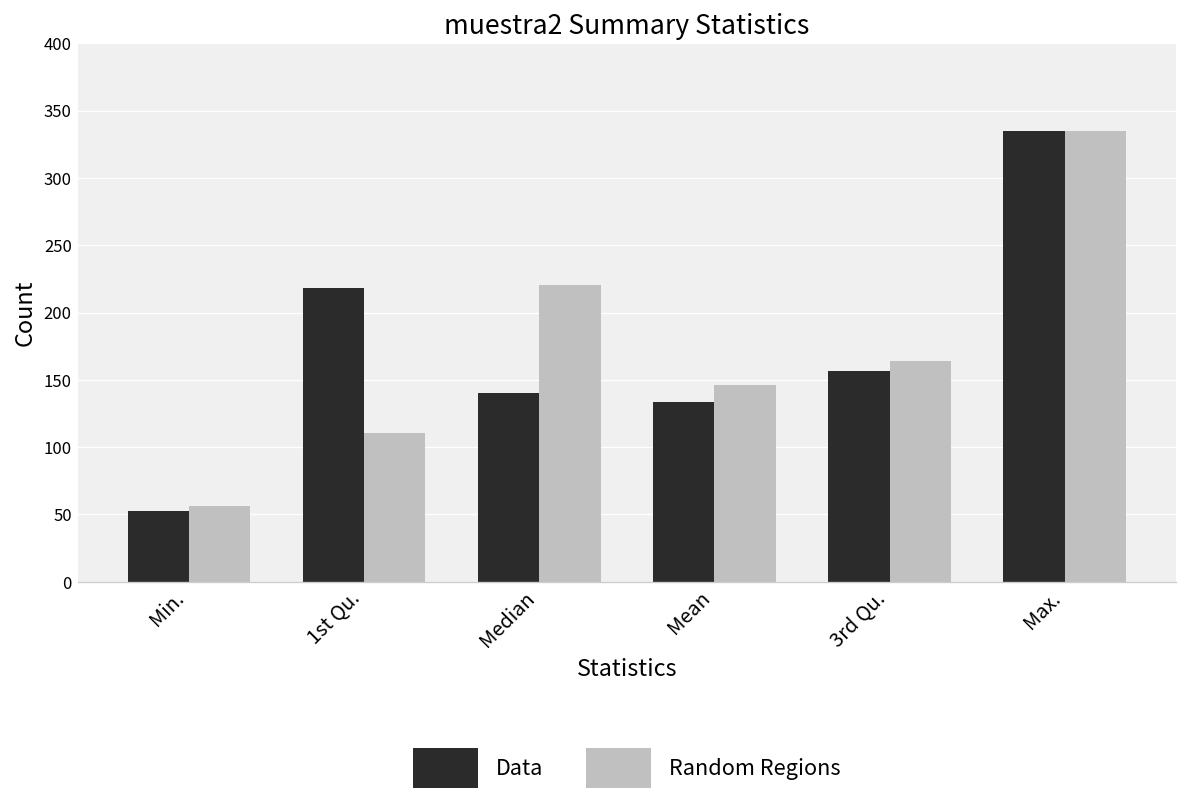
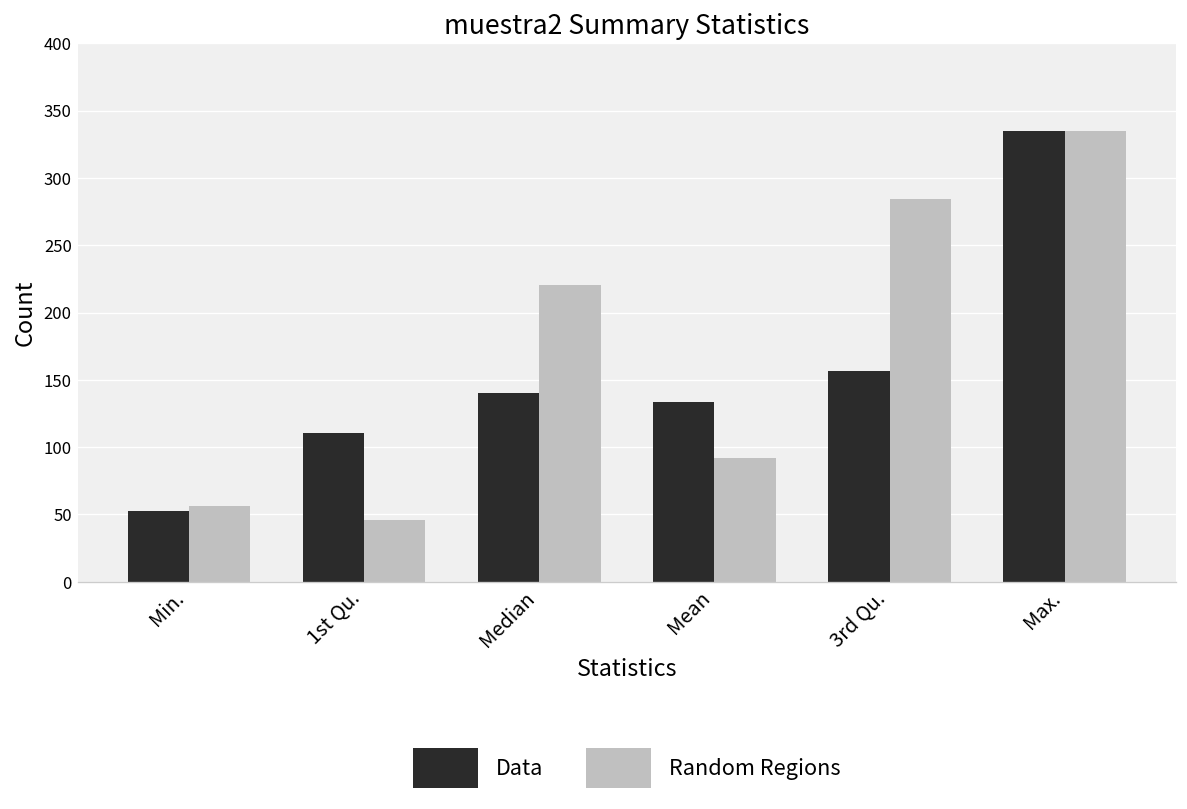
  {
    "Data": {
      "Min.": 53,
-     "1st Qu.": 218,
+     "1st Qu.": 110,
      "Median": 140,
      "Mean": 134,
      "3rd Qu.": 157,
      "Max.": 335
    },
    "Random Regions": {
      "Min.": 56,
-     "1st Qu.": 110,
+     "1st Qu.": 46,
      "Median": 220,
-     "Mean": 146,
-     "3rd Qu.": 164,
+     "Mean": 92,
+     "3rd Qu.": 285,
      "Max.": 335
    }
  }
